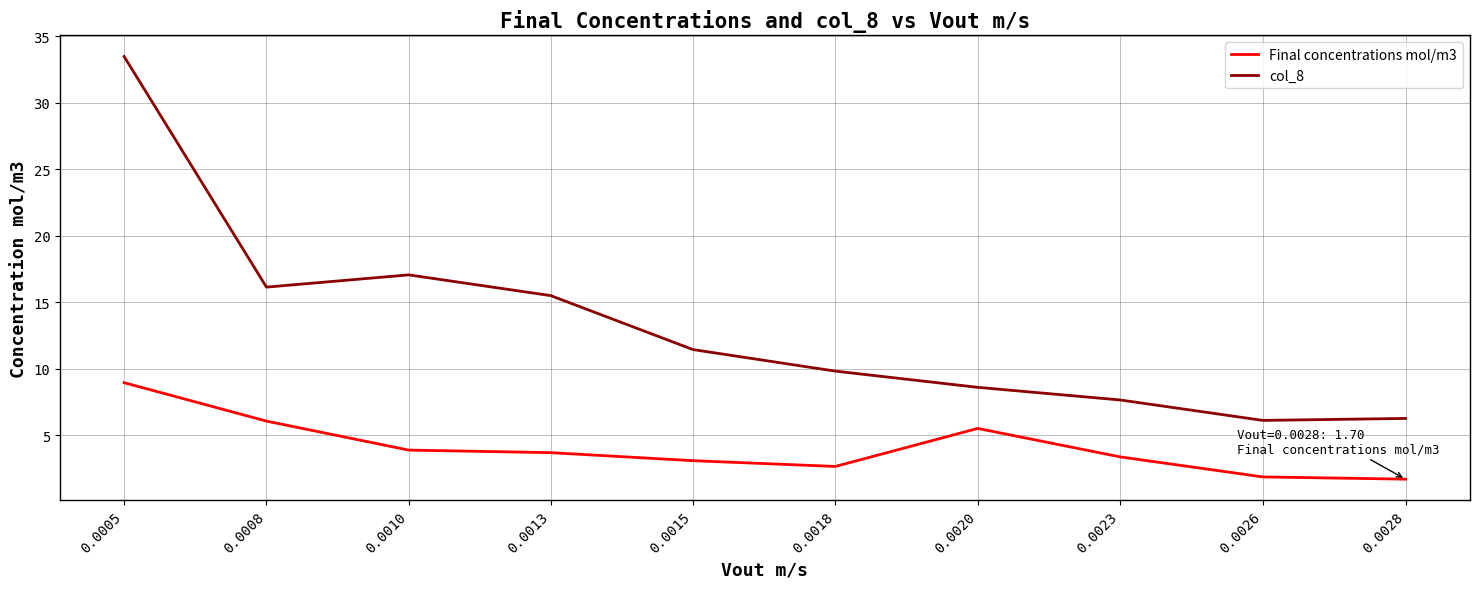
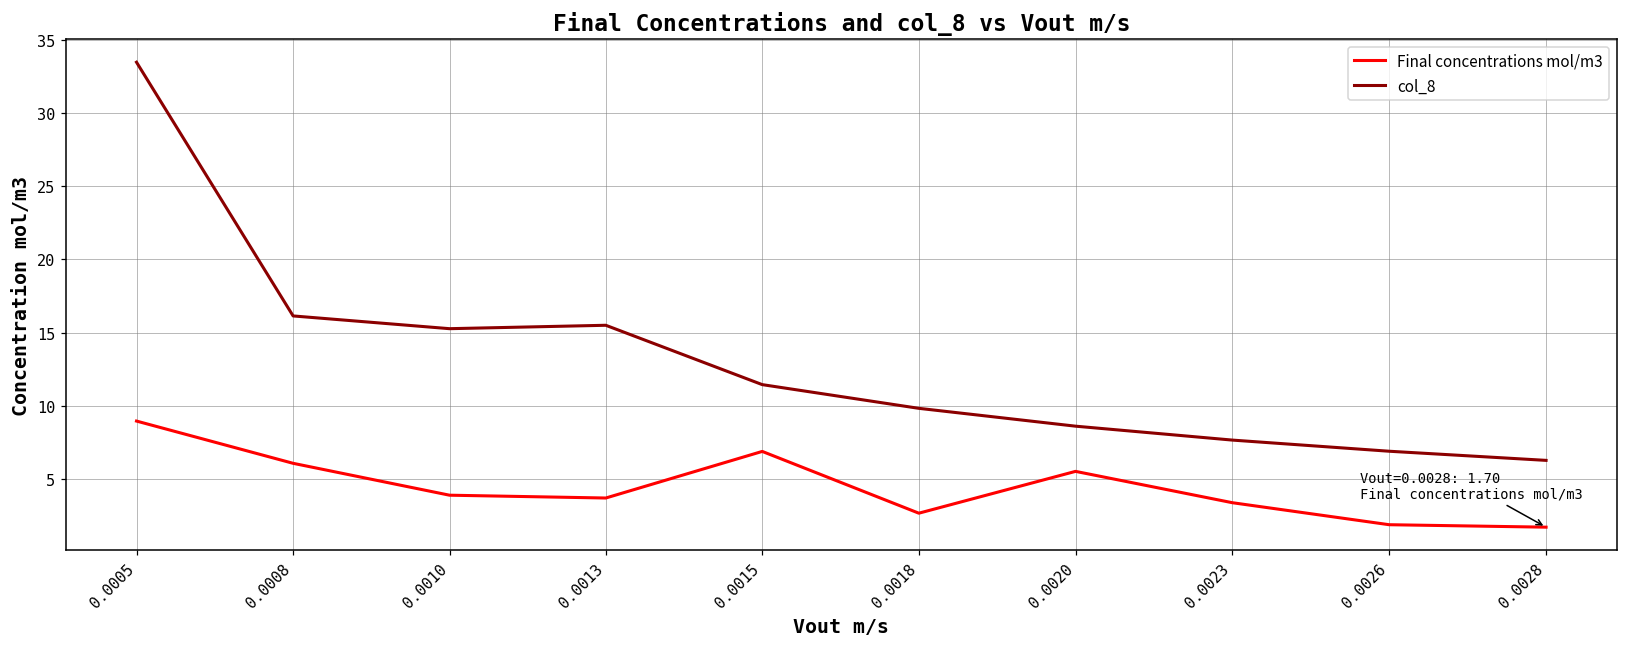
  {
    "Final concentrations mol/m3": {
      "0.0005": 9.0,
      "0.0008": 6.1,
      "0.0010": 3.9,
      "0.0013": 3.7,
-     "0.0015": 3.1,
+     "0.0015": 6.9,
      "0.0018": 2.7,
      "0.0020": 5.5,
      "0.0023": 3.4,
      "0.0028": 1.7
    },
    "col_8": {
      "0.0005": 33.5,
      "0.0008": 16.1,
-     "0.0010": 17.1,
+     "0.0010": 15.3,
      "0.0013": 15.5,
      "0.0015": 11.4,
      "0.0018": 9.8,
      "0.0020": 8.6,
      "0.0023": 7.7,
-     "0.0026": 6.1,
+     "0.0026": 6.9,
      "0.0028": 6.3
    }
  }
